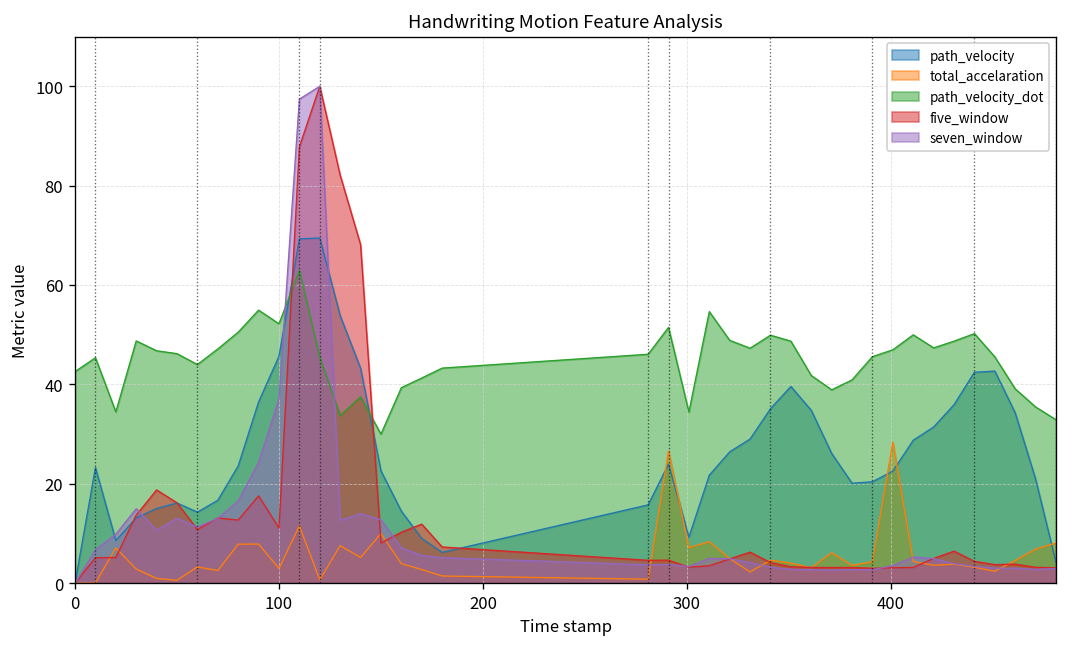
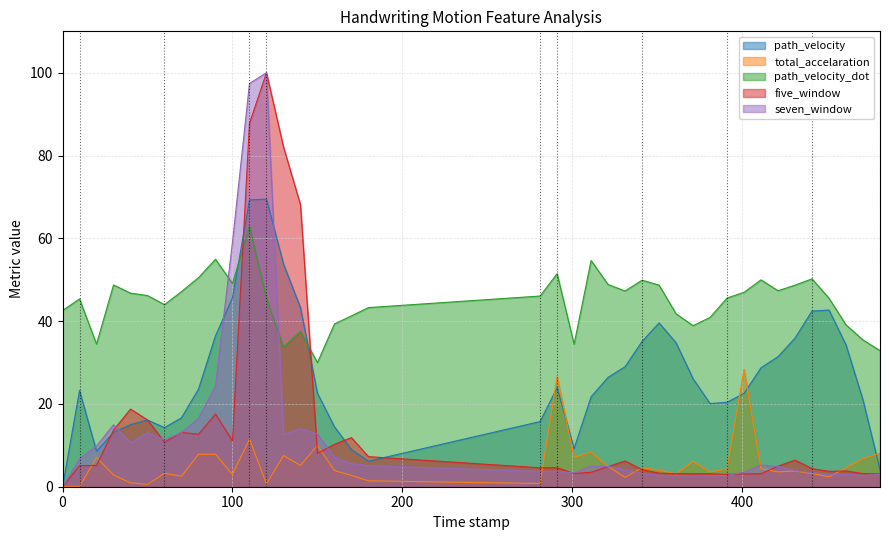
  {
    "path_velocity": {
      "100": 46
    },
    "total_accelaration": {
      "100": 3
    },
    "path_velocity_dot": {
      "0": 43,
-     "100": 52
+     "100": 49
    },
    "five_window": {
      "100": 11
    },
    "seven_window": {
-     "100": 37
+     "100": 59
    }
  }
